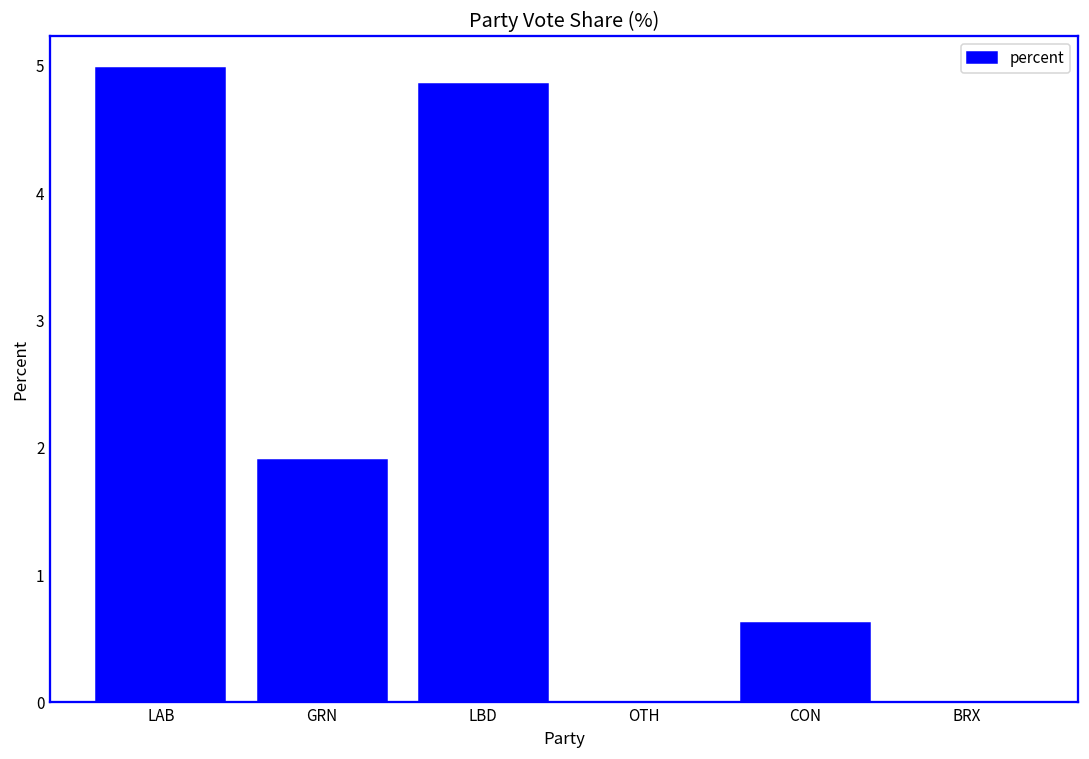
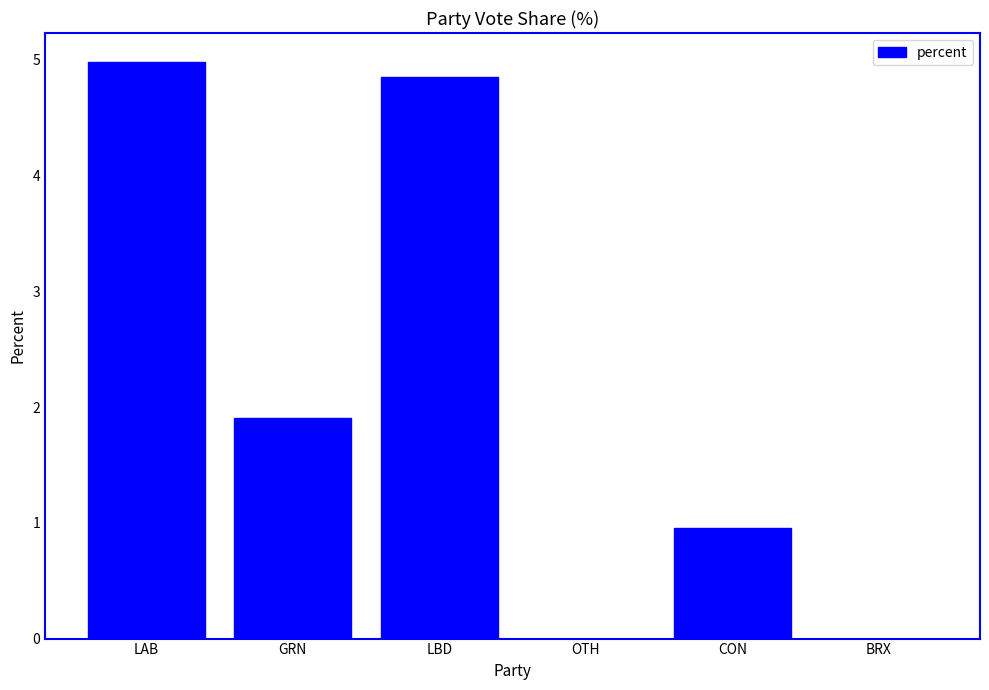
  {
    "LAB": 4.98,
    "GRN": 1.90,
    "LBD": 4.86,
-   "CON": 0.62,
+   "CON": 0.95,
    "BRX": 0.00
  }
